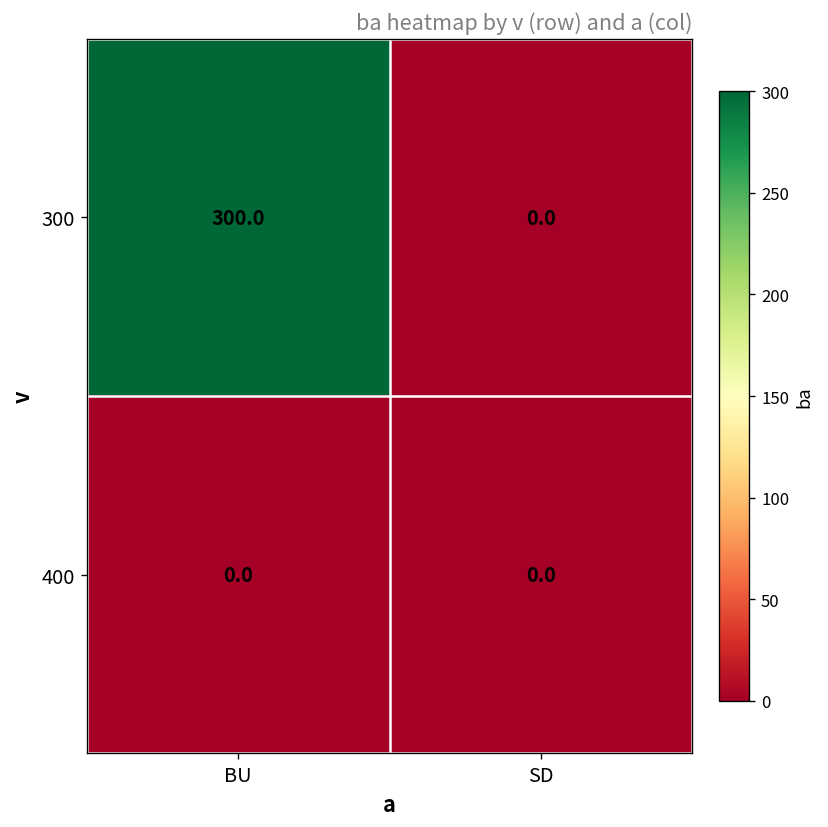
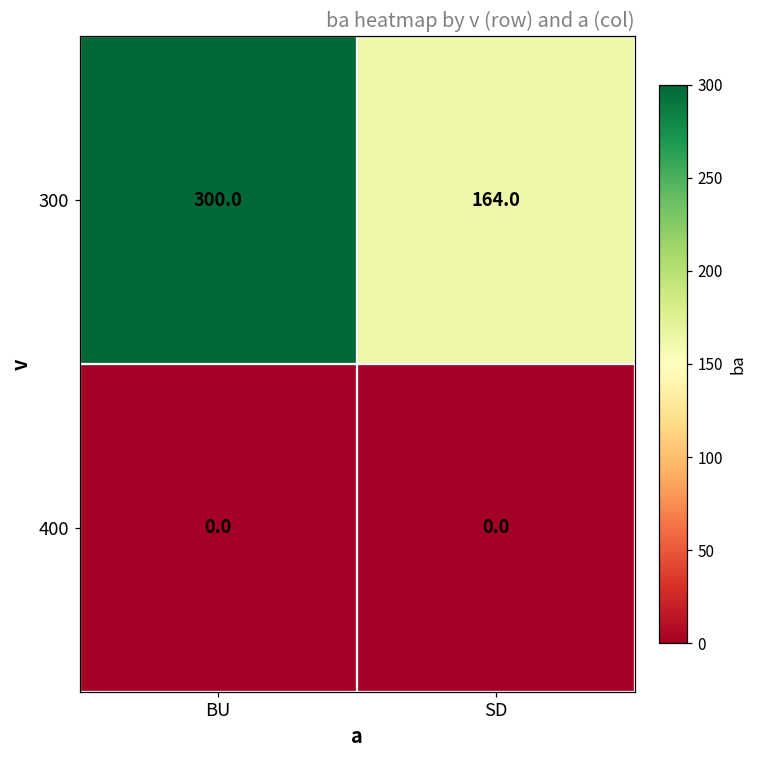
  {
    "300": {
      "BU": 300.0,
-     "SD": 0.0
+     "SD": 164.0
    },
    "400": {
      "BU": 0.0,
      "SD": 0.0
    }
  }
